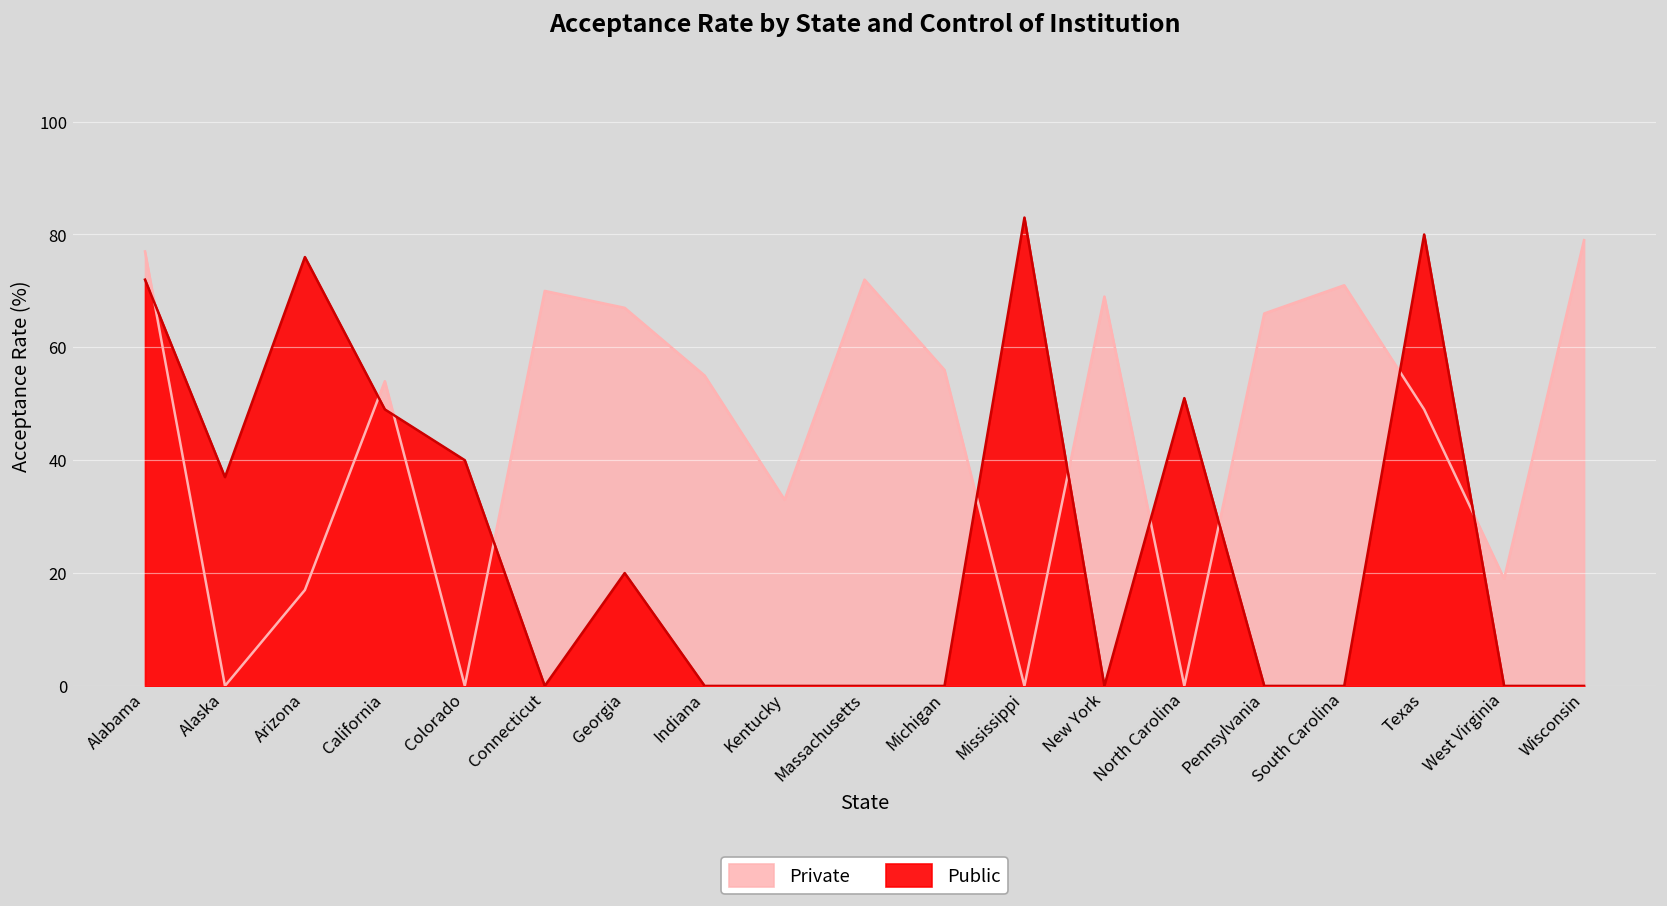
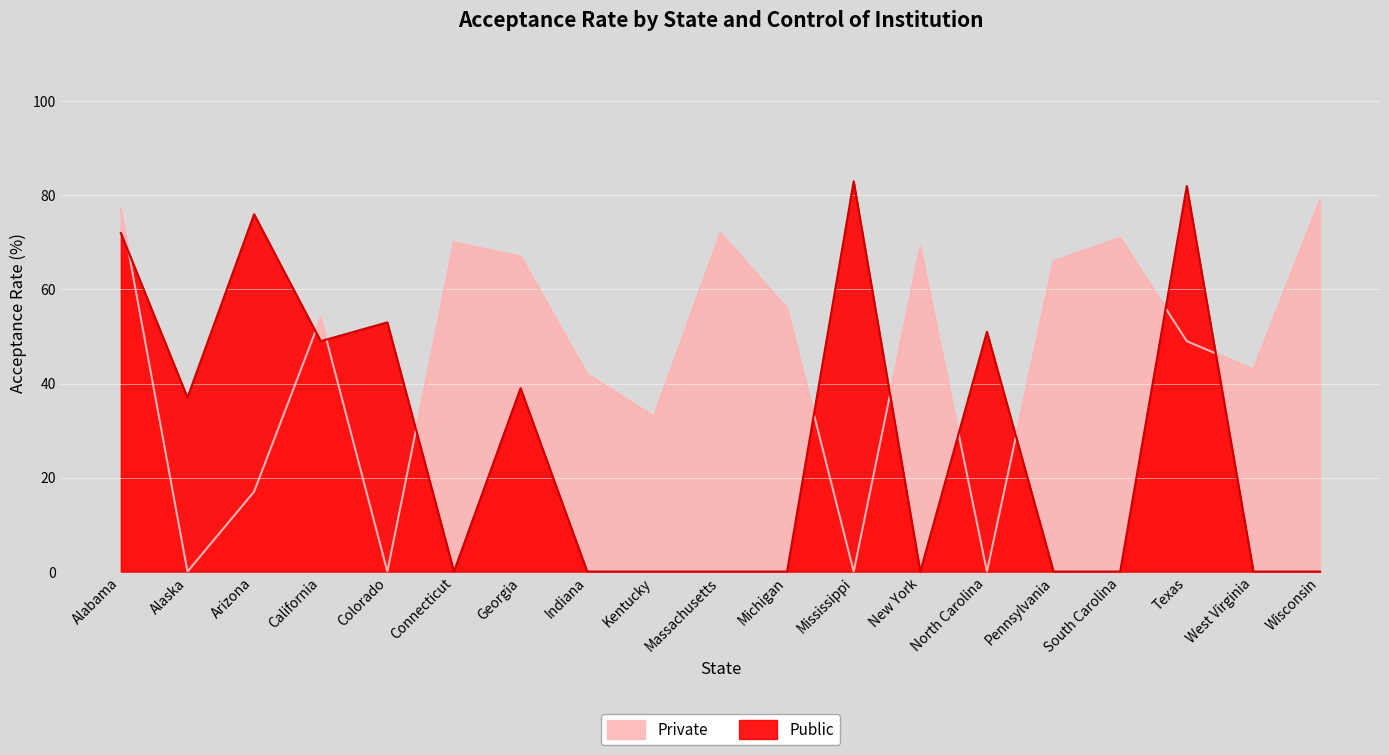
  {
    "Private": {
      "Alabama": 77,
      "Alaska": 0,
      "Arizona": 17,
      "California": 54,
      "Colorado": 0,
      "Connecticut": 70,
      "Georgia": 67,
-     "Indiana": 55,
+     "Indiana": 42,
      "Kentucky": 33,
      "Massachusetts": 72,
      "Michigan": 56,
      "Mississippi": 0,
      "New York": 69,
      "North Carolina": 0,
      "Pennsylvania": 66,
      "South Carolina": 71,
      "Texas": 49,
-     "West Virginia": 19,
+     "West Virginia": 43,
      "Wisconsin": 79
    },
    "Public": {
      "Alabama": 72,
      "Alaska": 37,
      "Arizona": 76,
      "California": 49,
-     "Colorado": 40,
+     "Colorado": 53,
      "Connecticut": 0,
-     "Georgia": 20,
+     "Georgia": 39,
      "Indiana": 0,
      "Kentucky": 0,
      "Massachusetts": 0,
      "Michigan": 0,
      "Mississippi": 83,
      "New York": 0,
      "North Carolina": 51,
      "Pennsylvania": 0,
      "South Carolina": 0,
-     "Texas": 80,
+     "Texas": 82,
      "West Virginia": 0,
      "Wisconsin": 0
    }
  }
